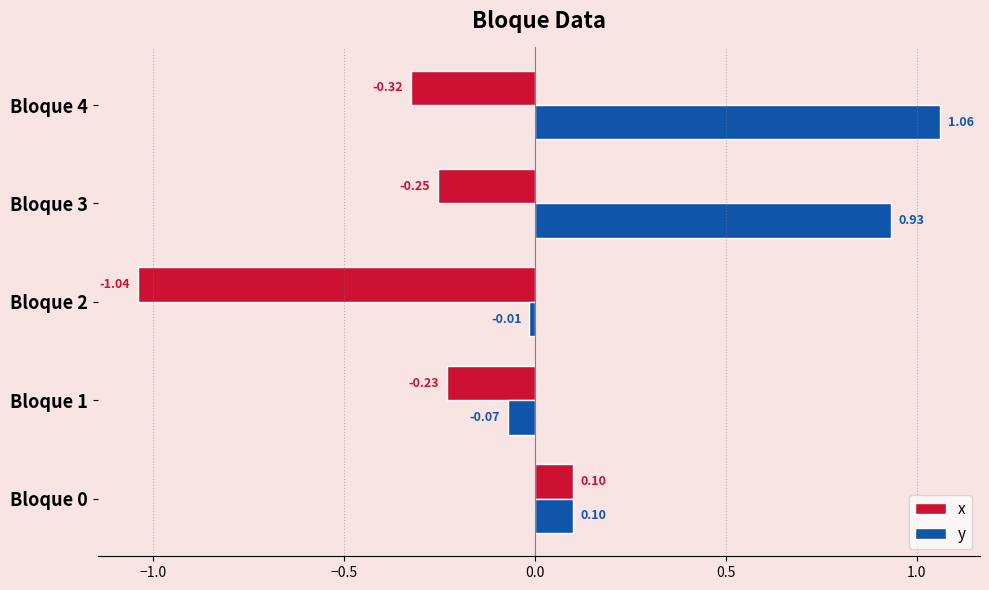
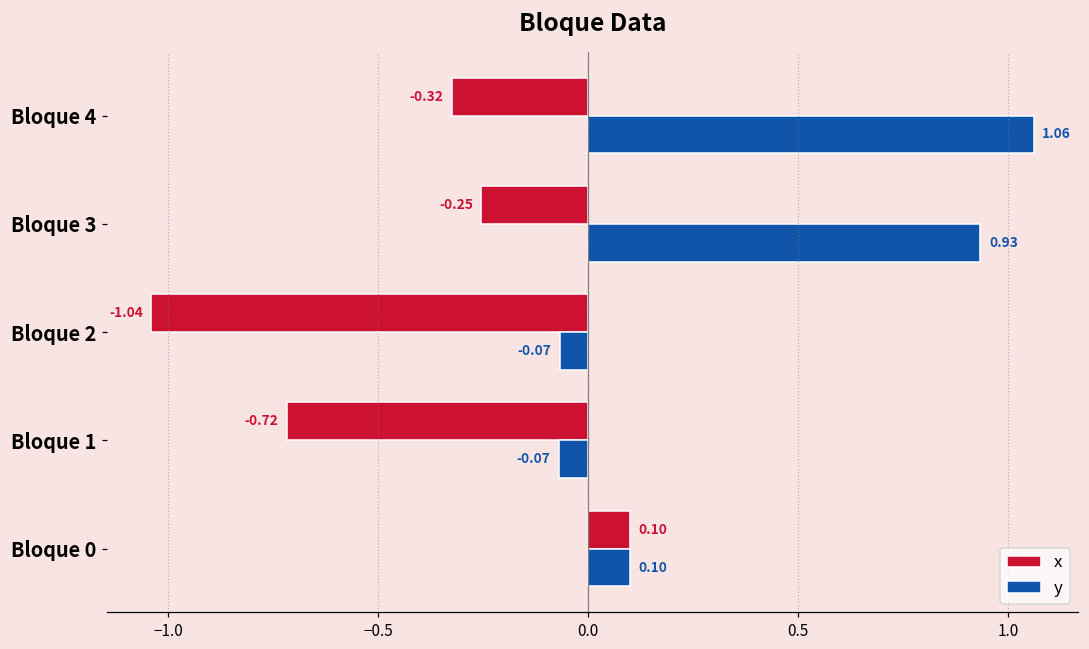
  {
    "x": {
      "Bloque 4": -0.32,
      "Bloque 3": -0.25,
      "Bloque 2": -1.04,
-     "Bloque 1": -0.23,
+     "Bloque 1": -0.72,
      "Bloque 0": 0.10
    },
    "y": {
      "Bloque 4": 1.06,
      "Bloque 3": 0.93,
-     "Bloque 2": -0.01,
+     "Bloque 2": -0.07,
      "Bloque 1": -0.07,
      "Bloque 0": 0.10
    }
  }
